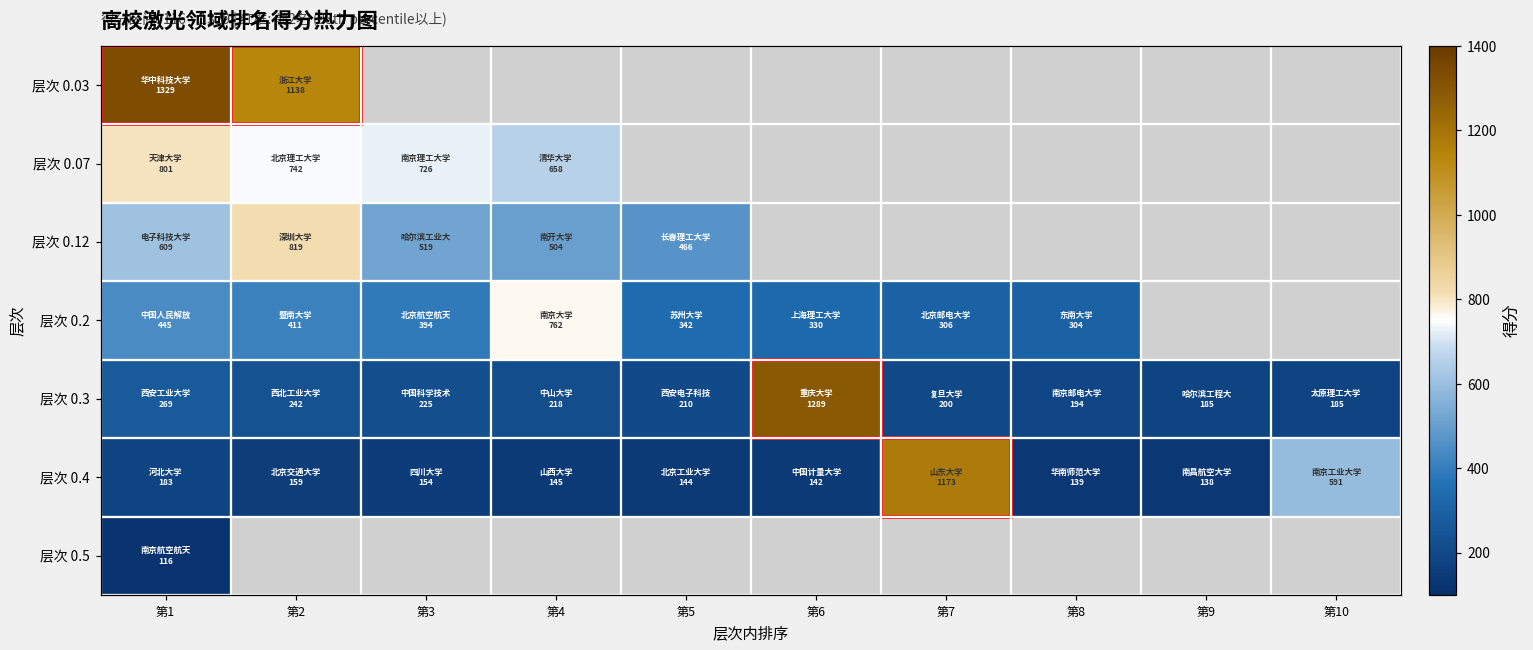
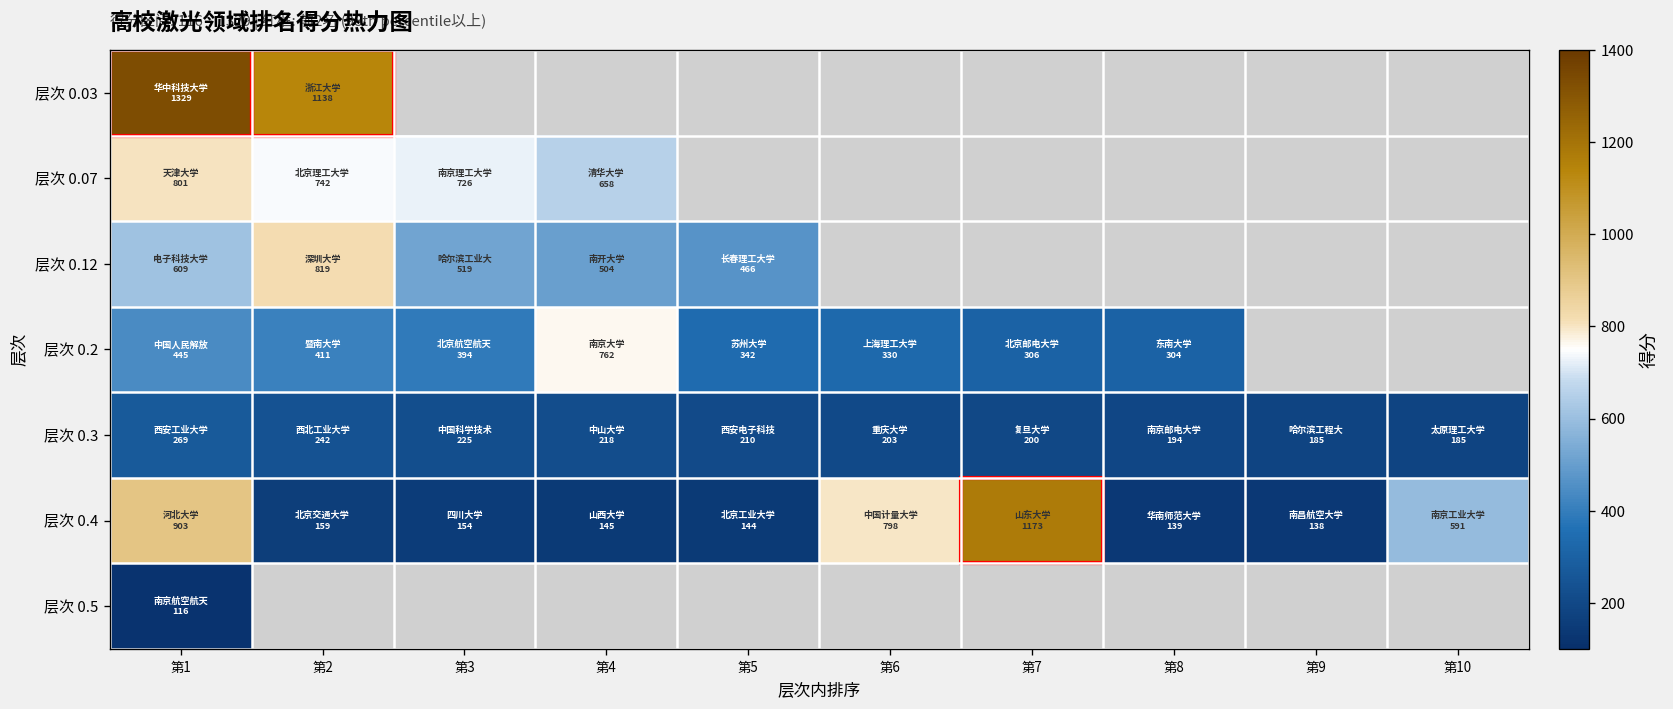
  {
    "层次 0.03": {
      "第1": 1329,
      "第2": 1138
    },
    "层次 0.07": {
      "第1": 801,
      "第2": 742,
      "第3": 726,
      "第4": 658
    },
    "层次 0.12": {
      "第1": 609,
      "第2": 819,
      "第3": 519,
      "第4": 504,
      "第5": 466
    },
    "层次 0.2": {
      "第1": 445,
      "第2": 411,
      "第3": 394,
      "第4": 762,
      "第5": 342,
      "第6": 330,
      "第7": 306,
      "第8": 304
    },
    "层次 0.3": {
      "第1": 269,
      "第2": 242,
      "第3": 225,
      "第4": 218,
      "第5": 210,
-     "第6": 1289,
+     "第6": 203,
      "第7": 200,
      "第8": 194,
      "第9": 185,
      "第10": 185
    },
    "层次 0.4": {
-     "第1": 183,
+     "第1": 903,
      "第2": 159,
      "第3": 154,
      "第4": 145,
      "第5": 144,
-     "第6": 142,
+     "第6": 798,
      "第7": 1173,
      "第8": 139,
      "第9": 138,
      "第10": 591
    },
    "层次 0.5": {
      "第1": 116
    }
  }
